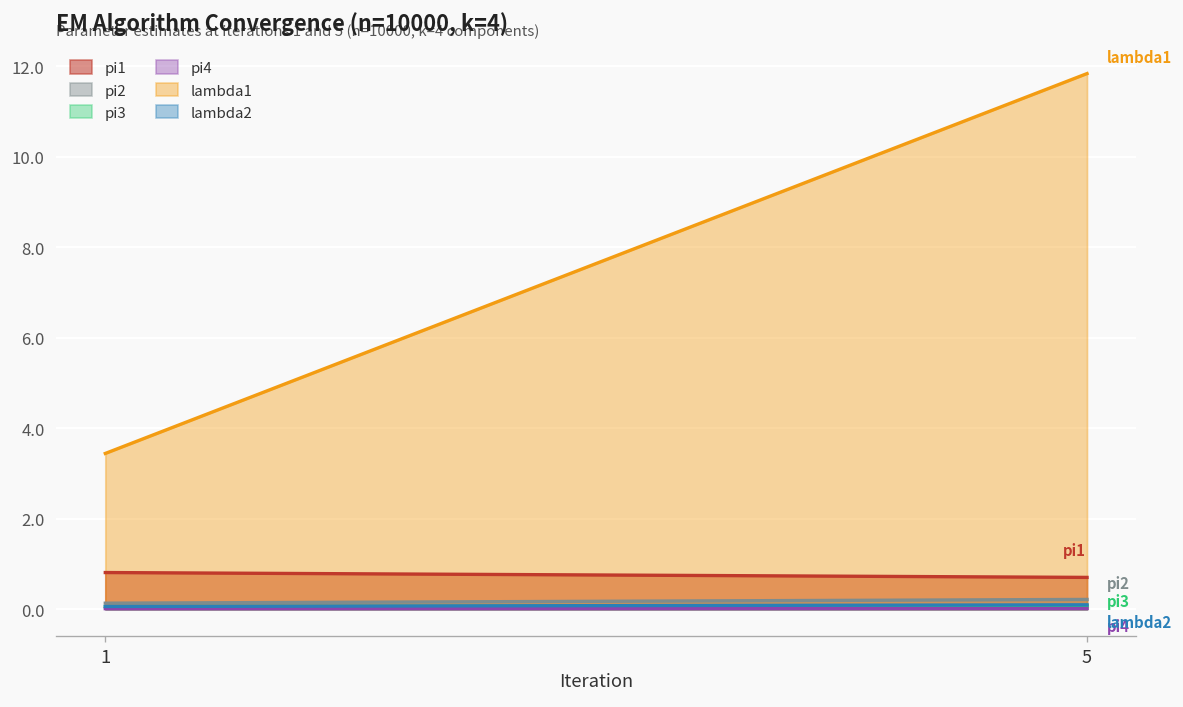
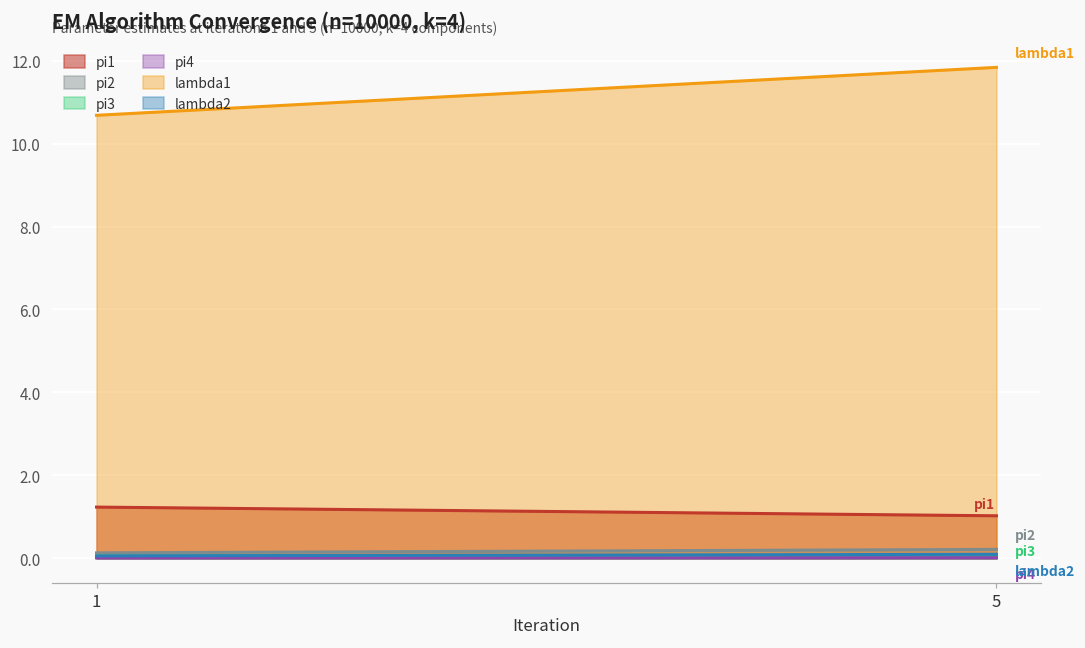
  {
    "pi1": {
-     "1": 0.8,
-     "5": 0.7
+     "1": 1.2,
+     "5": 1.0
    },
    "lambda1": {
-     "1": 3.4,
+     "1": 10.7,
      "5": 11.8
    }
  }
